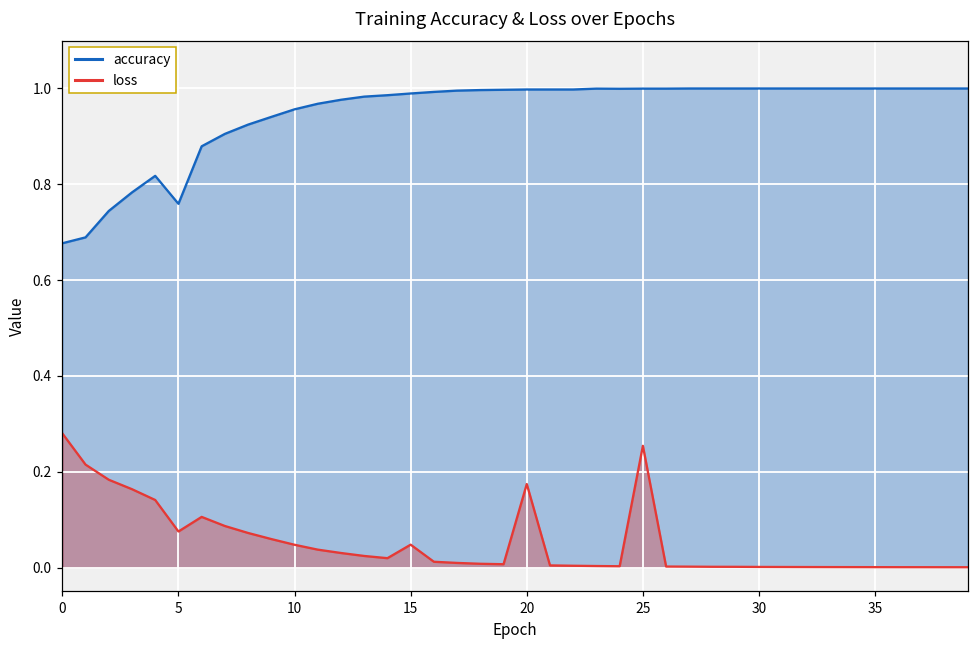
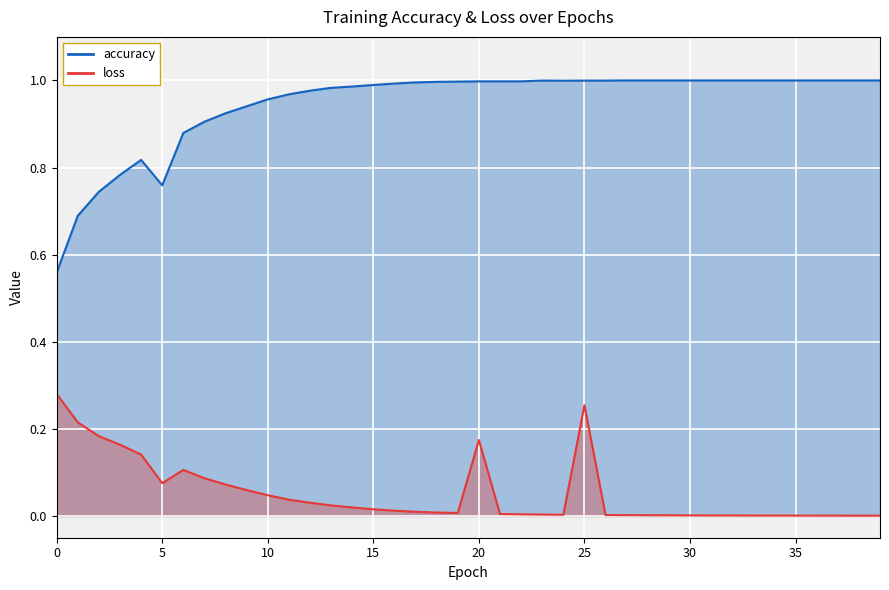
  {
    "accuracy": {
-     "0": 0.68,
+     "0": 0.56,
      "5": 0.76,
      "10": 0.96,
      "15": 0.99,
      "20": 1.00,
      "25": 1.00,
      "30": 1.00,
      "35": 1.00
    },
    "loss": {
      "0": 0.28,
      "5": 0.08,
      "10": 0.05,
-     "15": 0.05,
+     "15": 0.02,
      "20": 0.17,
      "25": 0.25,
      "30": 0.00,
      "35": 0.00
    }
  }
